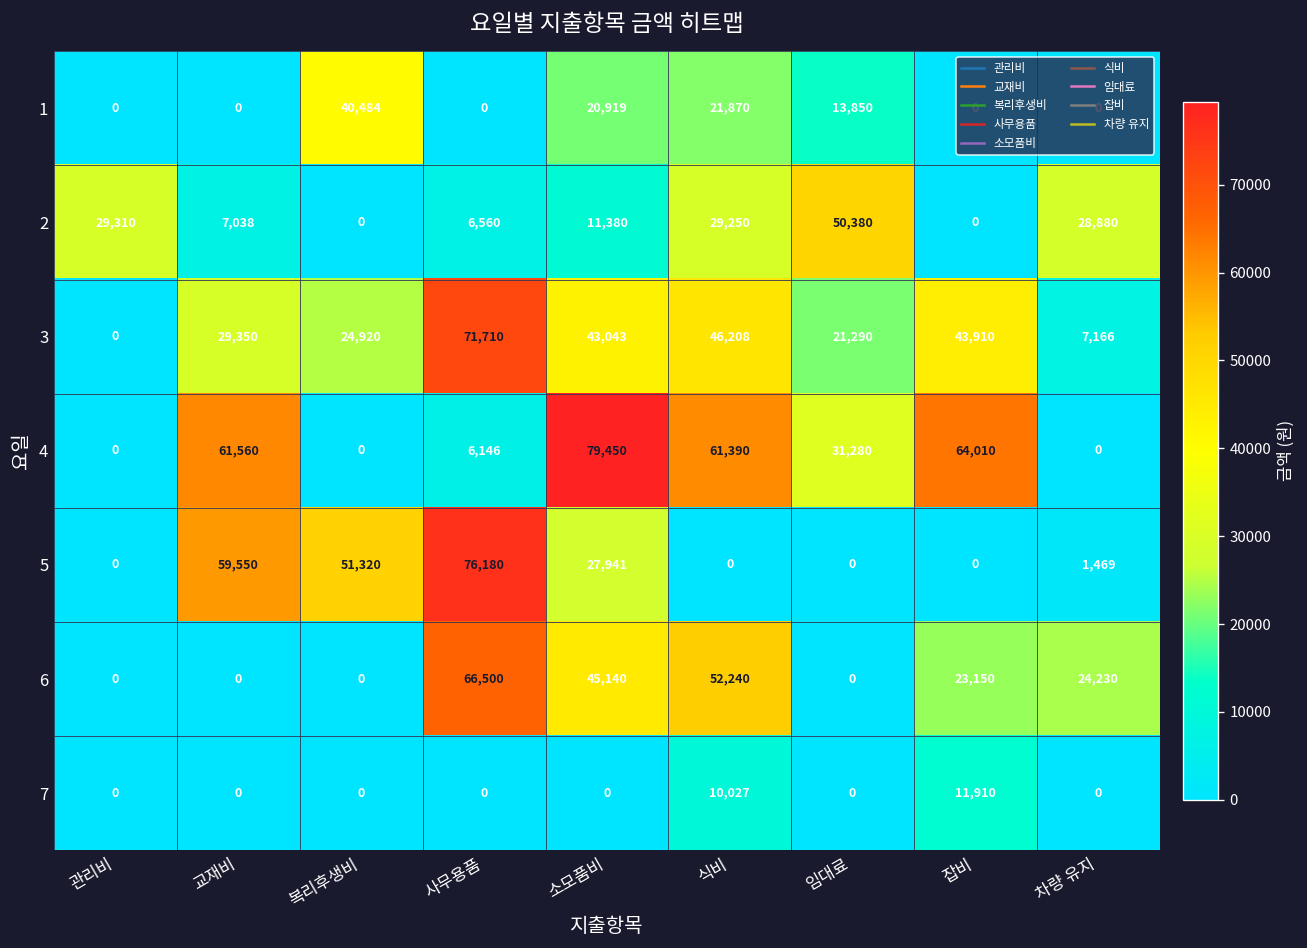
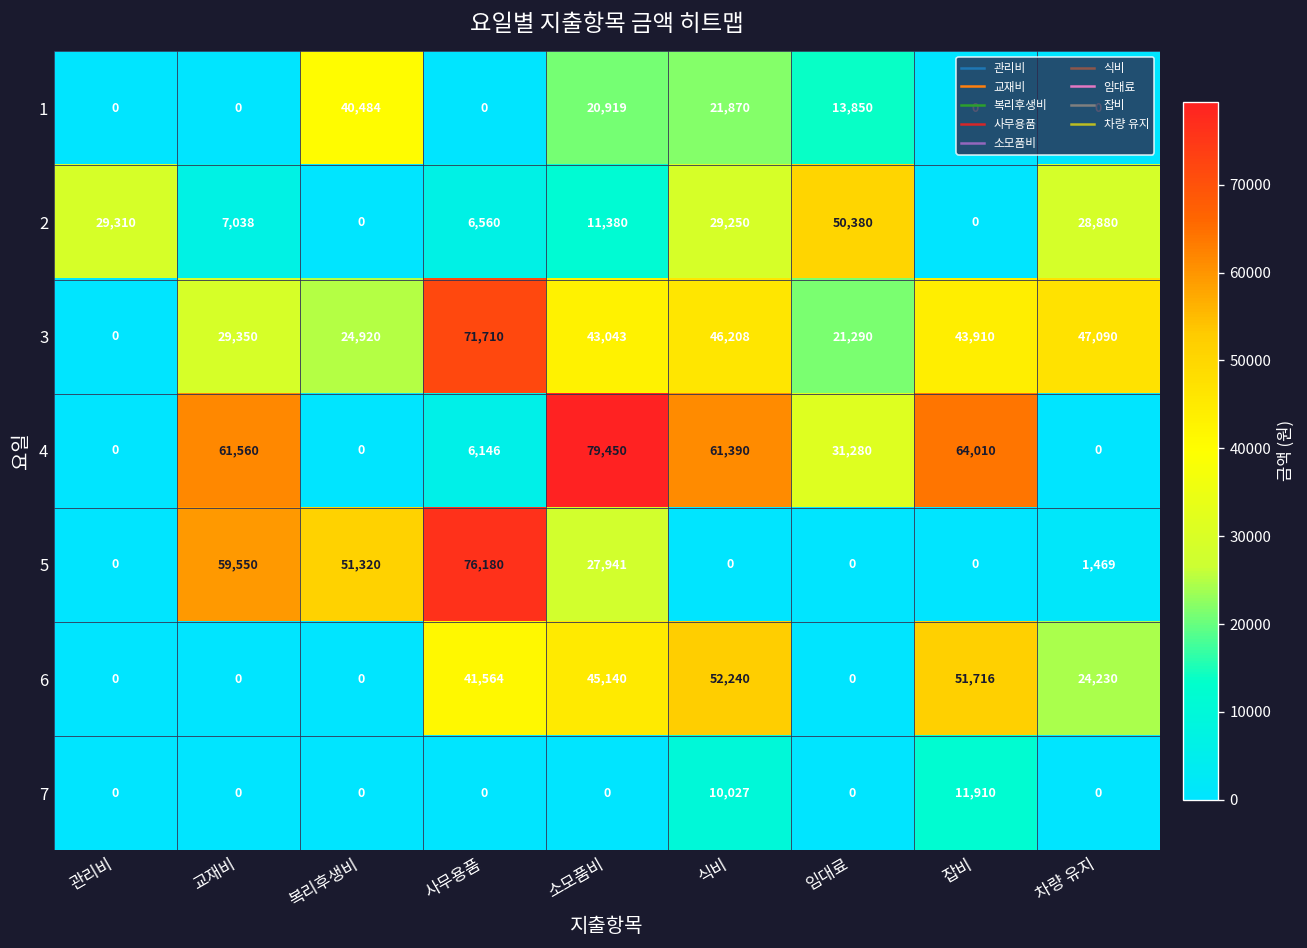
  {
    "1": {
      "관리비": "0",
      "교재비": "0",
      "복리후생비": "40,484",
      "사무용품": "0",
      "소모품비": "20,919",
      "식비": "21,870",
      "임대료": "13,850"
    },
    "2": {
      "관리비": "29,310",
      "교재비": "7,038",
      "복리후생비": "0",
      "사무용품": "6,560",
      "소모품비": "11,380",
      "식비": "29,250",
      "임대료": "50,380",
      "잡비": "0",
      "차량 유지": "28,880"
    },
    "3": {
      "관리비": "0",
      "교재비": "29,350",
      "복리후생비": "24,920",
      "사무용품": "71,710",
      "소모품비": "43,043",
      "식비": "46,208",
      "임대료": "21,290",
      "잡비": "43,910",
-     "차량 유지": "7,166"
+     "차량 유지": "47,090"
    },
    "4": {
      "관리비": "0",
      "교재비": "61,560",
      "복리후생비": "0",
      "사무용품": "6,146",
      "소모품비": "79,450",
      "식비": "61,390",
      "임대료": "31,280",
      "잡비": "64,010",
      "차량 유지": "0"
    },
    "5": {
      "관리비": "0",
      "교재비": "59,550",
      "복리후생비": "51,320",
      "사무용품": "76,180",
      "소모품비": "27,941",
      "식비": "0",
      "임대료": "0",
      "잡비": "0",
      "차량 유지": "1,469"
    },
    "6": {
      "관리비": "0",
      "교재비": "0",
      "복리후생비": "0",
-     "사무용품": "66,500",
+     "사무용품": "41,564",
      "소모품비": "45,140",
      "식비": "52,240",
      "임대료": "0",
-     "잡비": "23,150",
+     "잡비": "51,716",
      "차량 유지": "24,230"
    },
    "7": {
      "관리비": "0",
      "교재비": "0",
      "복리후생비": "0",
      "사무용품": "0",
      "소모품비": "0",
      "식비": "10,027",
      "임대료": "0",
      "잡비": "11,910",
      "차량 유지": "0"
    }
  }
